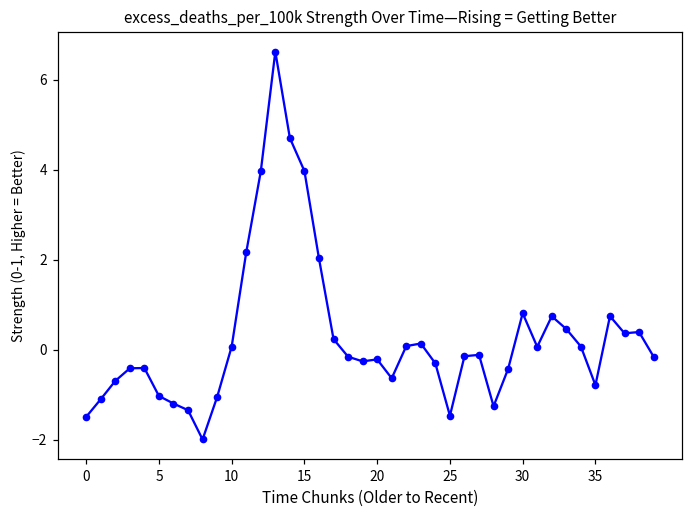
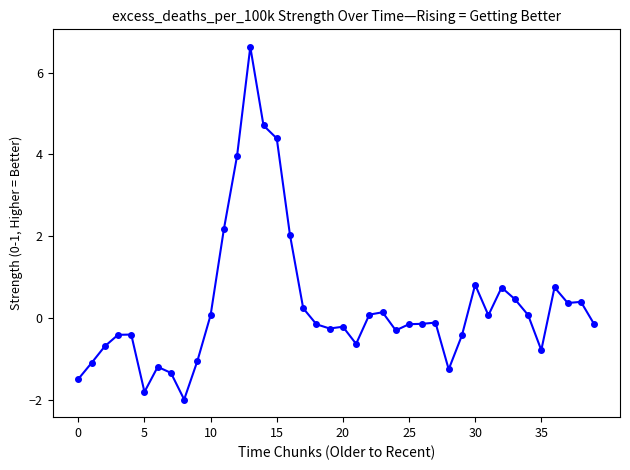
  {
    "0": -1.5,
-   "5": -1.0,
+   "5": -1.8,
    "10": 0.1,
-   "15": 4.0,
+   "15": 4.4,
    "20": -0.2,
-   "25": -1.5,
+   "25": -0.2,
    "30": 0.8,
    "35": -0.8
  }
